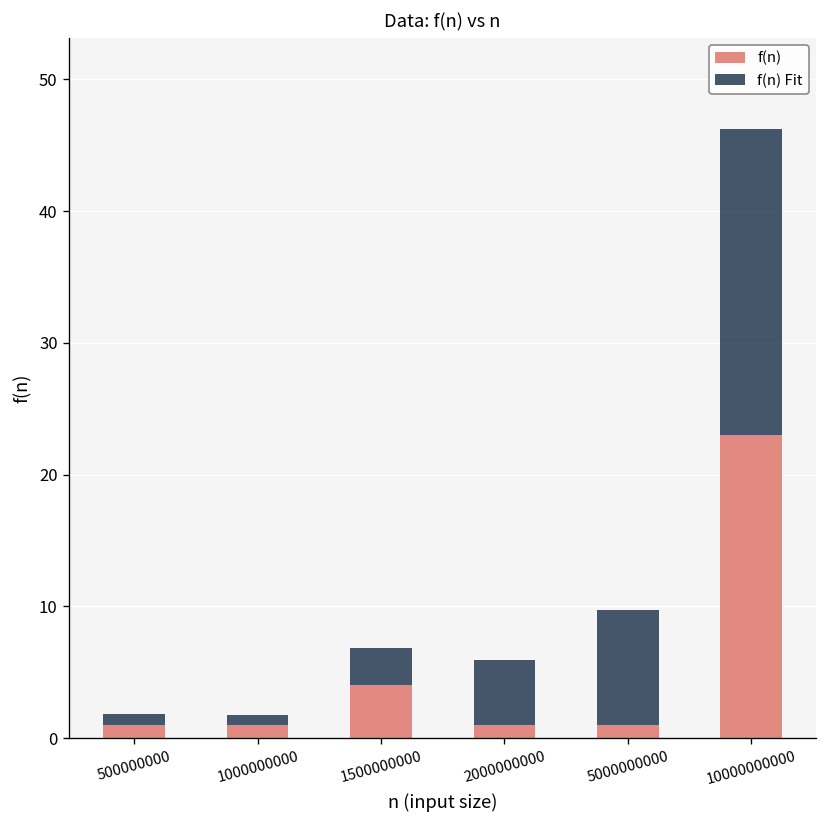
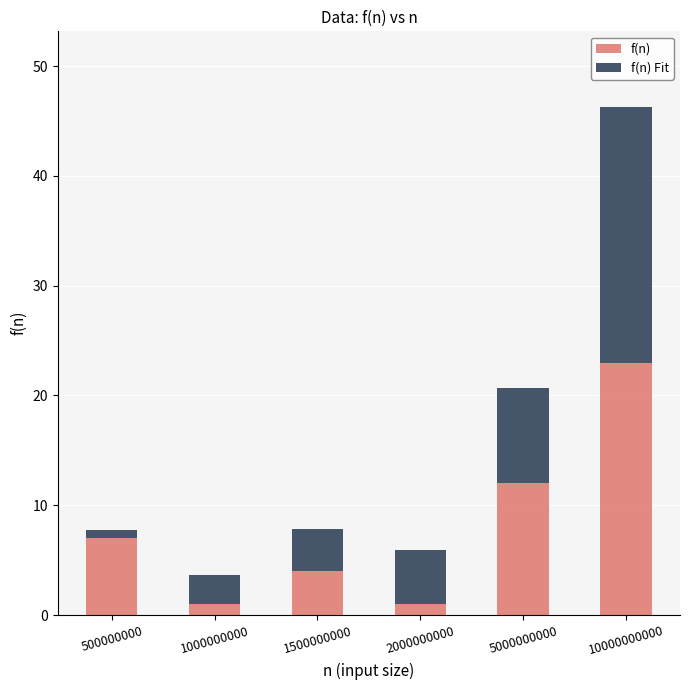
  {
    "f(n)": {
-     "500000000": 1,
+     "500000000": 7,
      "1000000000": 1,
      "1500000000": 4,
      "2000000000": 1,
-     "5000000000": 1,
+     "5000000000": 12,
      "10000000000": 23
    },
    "f(n) Fit": {
      "500000000": 0.8,
-     "1000000000": 0.7,
-     "1500000000": 2.8,
+     "1000000000": 2.7,
+     "1500000000": 3.8,
      "2000000000": 5.0,
      "5000000000": 8.7,
      "10000000000": 23.2
    }
  }
